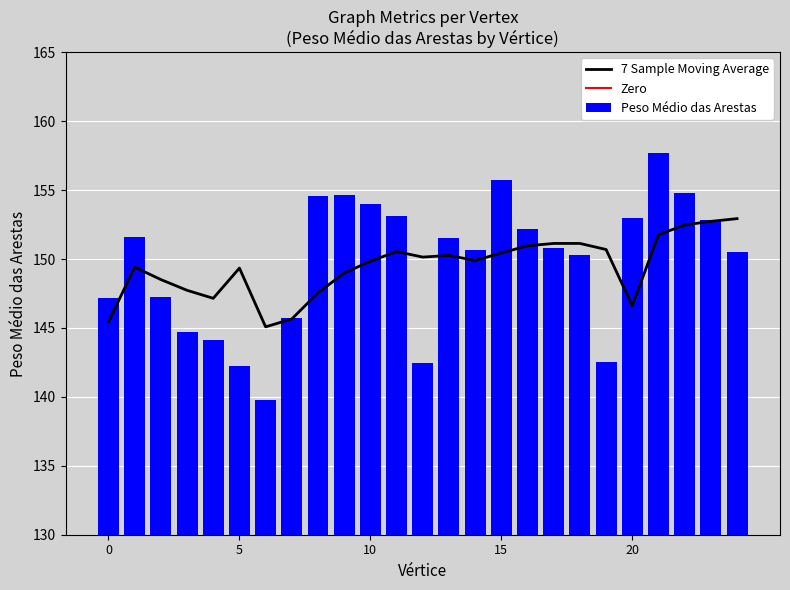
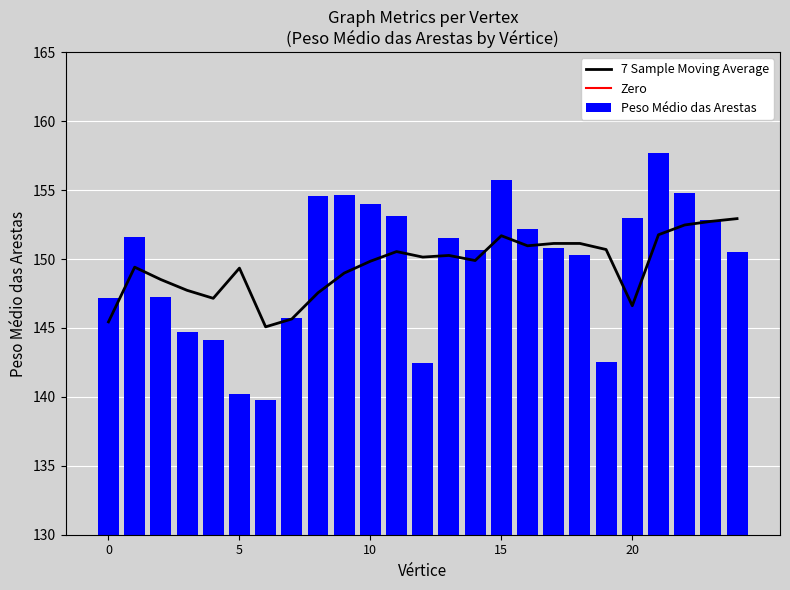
  {
    "7 Sample Moving Average": {
      "0": 145.4,
      "5": 149.3,
      "10": 149.8,
-     "15": 150.4,
+     "15": 151.7,
      "20": 146.6
    },
    "Peso Médio das Arestas": {
      "0": 147.2,
-     "5": 142.2,
+     "5": 140.2,
      "10": 154.0,
      "15": 155.8,
      "20": 153.0
    }
  }
